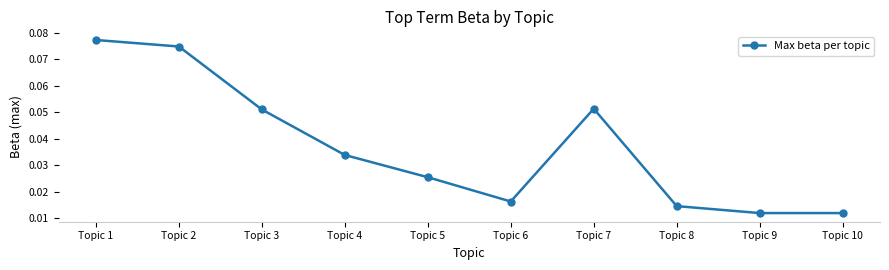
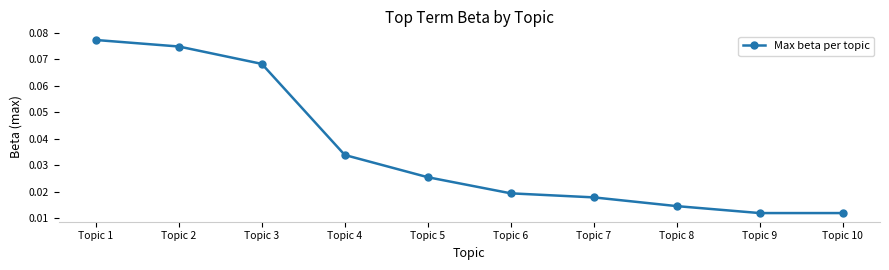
  {
    "Topic 1": 0.077,
    "Topic 2": 0.075,
-   "Topic 3": 0.051,
+   "Topic 3": 0.068,
    "Topic 4": 0.034,
    "Topic 5": 0.025,
-   "Topic 6": 0.016,
-   "Topic 7": 0.051,
+   "Topic 6": 0.019,
+   "Topic 7": 0.018,
    "Topic 8": 0.014,
    "Topic 9": 0.012,
    "Topic 10": 0.012
  }
